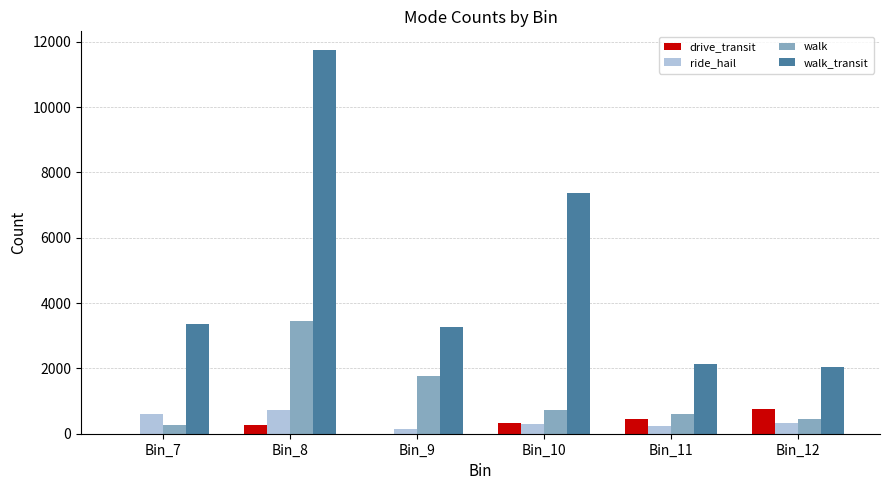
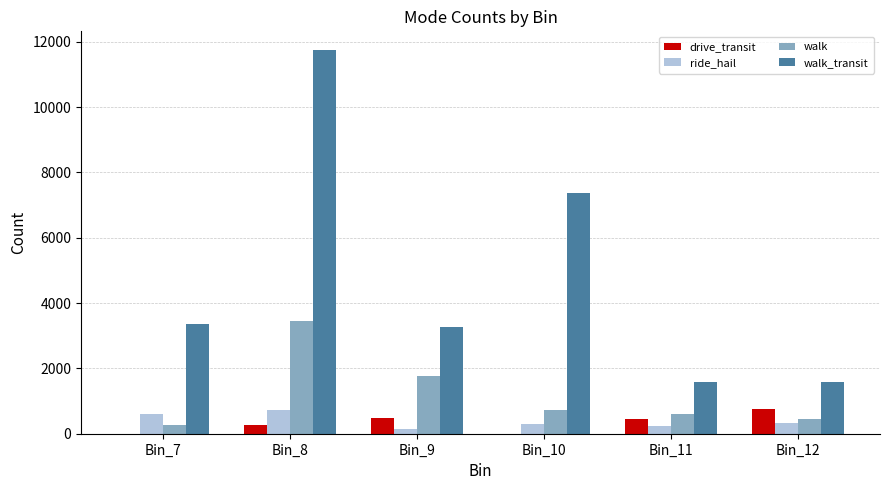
  {
    "drive_transit": {
      "Bin_8": 300,
-     "Bin_9": 0,
-     "Bin_10": 300,
+     "Bin_9": 500,
+     "Bin_10": 0,
      "Bin_11": 500,
      "Bin_12": 800
    },
    "walk_transit": {
      "Bin_7": 3400,
      "Bin_8": 11700,
      "Bin_9": 3300,
      "Bin_10": 7400,
-     "Bin_11": 2100,
-     "Bin_12": 2000
+     "Bin_11": 1600,
+     "Bin_12": 1600
    }
  }
